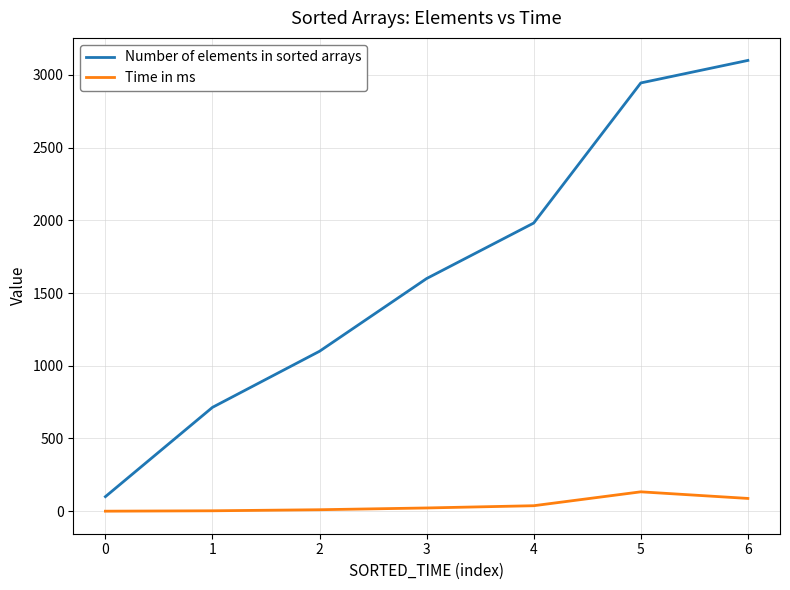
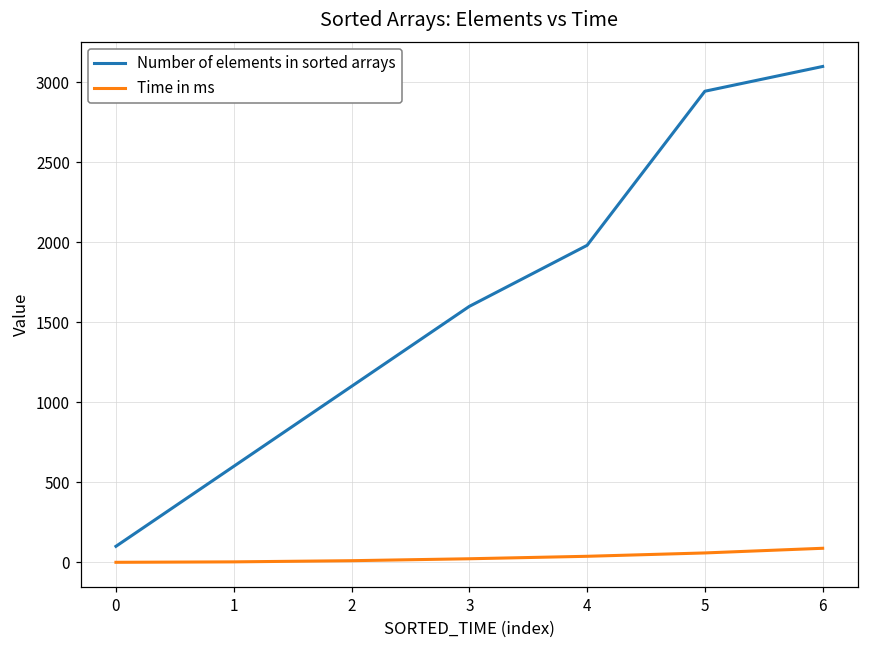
  {
    "Number of elements in sorted arrays": {
      "0": 100,
-     "1": 710,
+     "1": 600,
      "2": 1100,
      "3": 1600,
      "4": 1980,
      "5": 2950,
      "6": 3100
    },
    "Time in ms": {
      "0": 0,
      "1": 0,
      "2": 10,
      "3": 20,
      "4": 40,
-     "5": 130,
+     "5": 60,
      "6": 90
    }
  }
